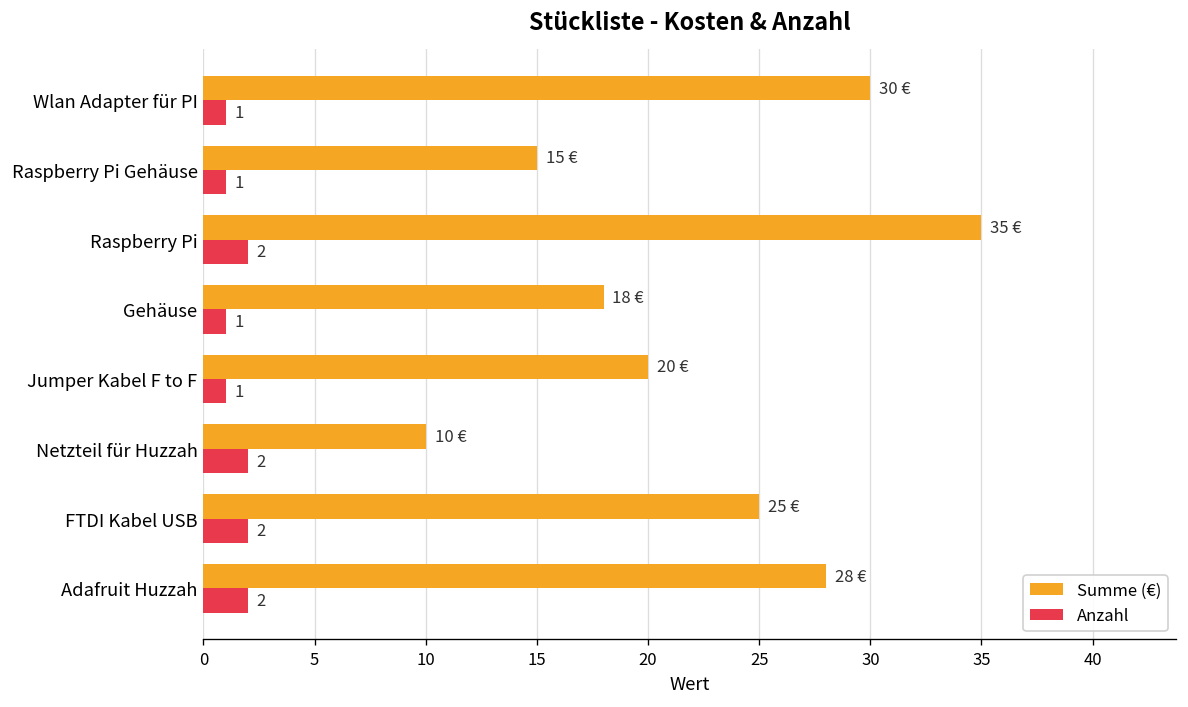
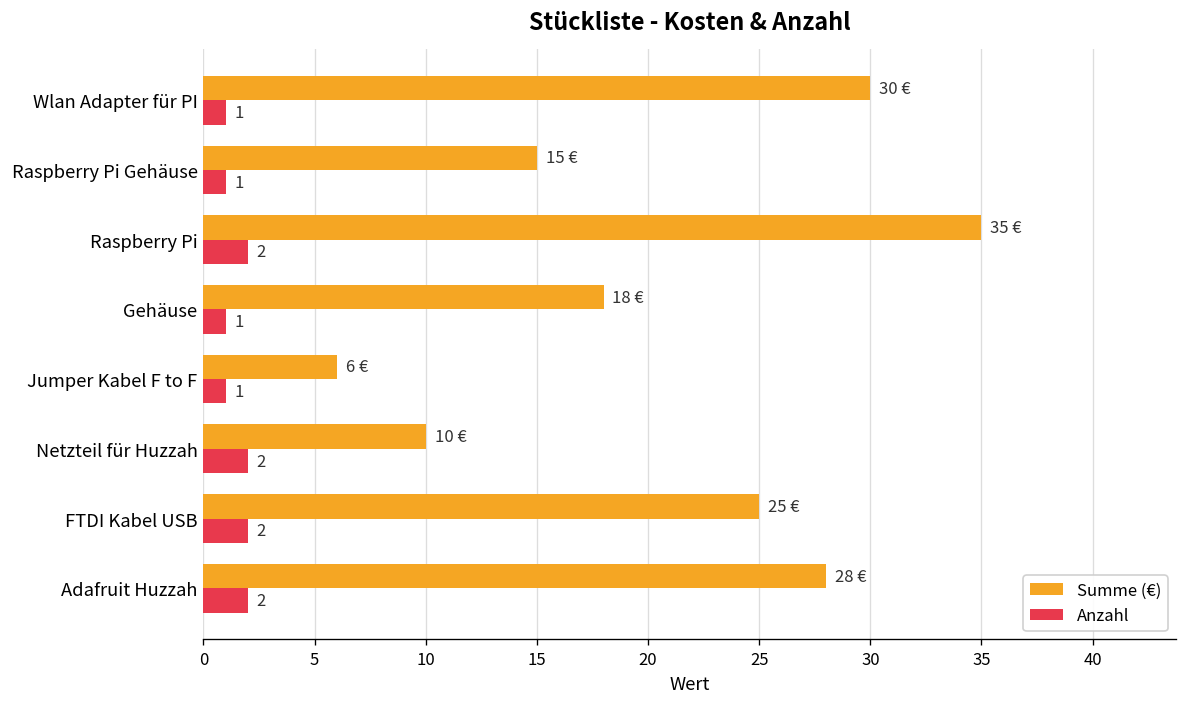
  {
    "Summe (€)": {
      "Wlan Adapter für PI": 30,
      "Raspberry Pi Gehäuse": 15,
      "Raspberry Pi": 35,
      "Gehäuse": 18,
-     "Jumper Kabel F to F": 20,
+     "Jumper Kabel F to F": 6,
      "Netzteil für Huzzah": 10,
      "FTDI Kabel USB": 25,
      "Adafruit Huzzah": 28
    },
    "Anzahl": {
      "Wlan Adapter für PI": 1,
      "Raspberry Pi Gehäuse": 1,
      "Raspberry Pi": 2,
      "Gehäuse": 1,
      "Jumper Kabel F to F": 1,
      "Netzteil für Huzzah": 2,
      "FTDI Kabel USB": 2,
      "Adafruit Huzzah": 2
    }
  }
